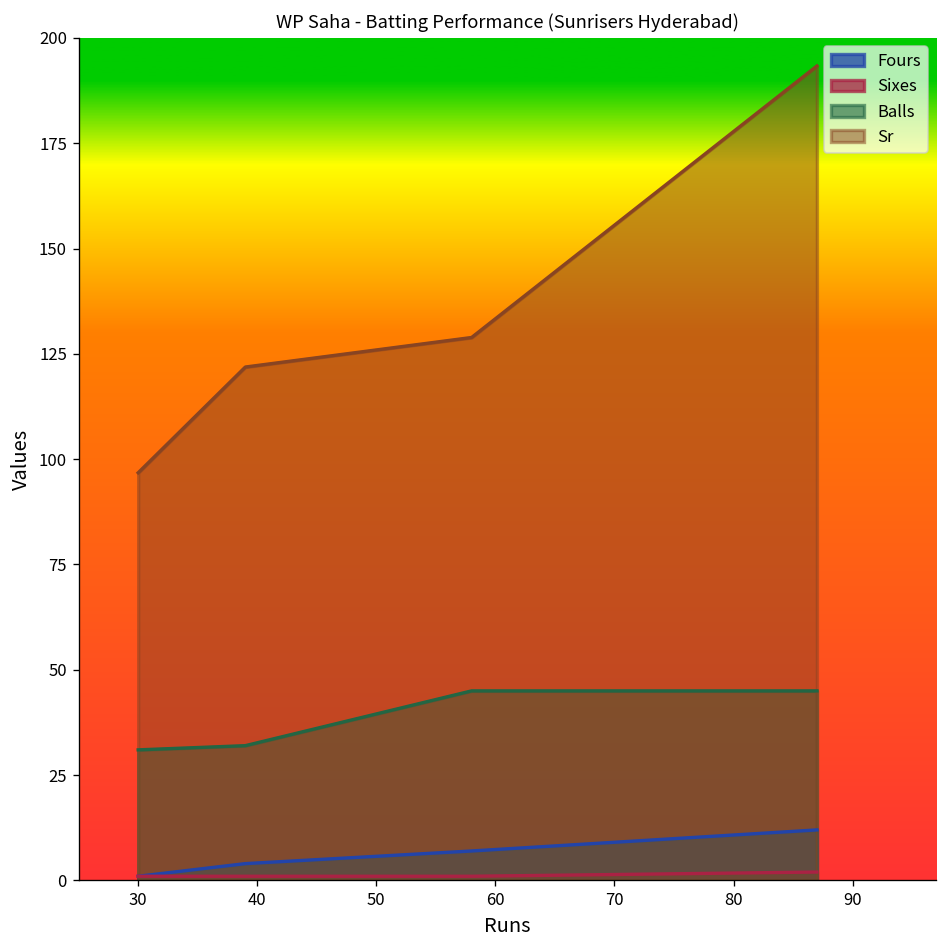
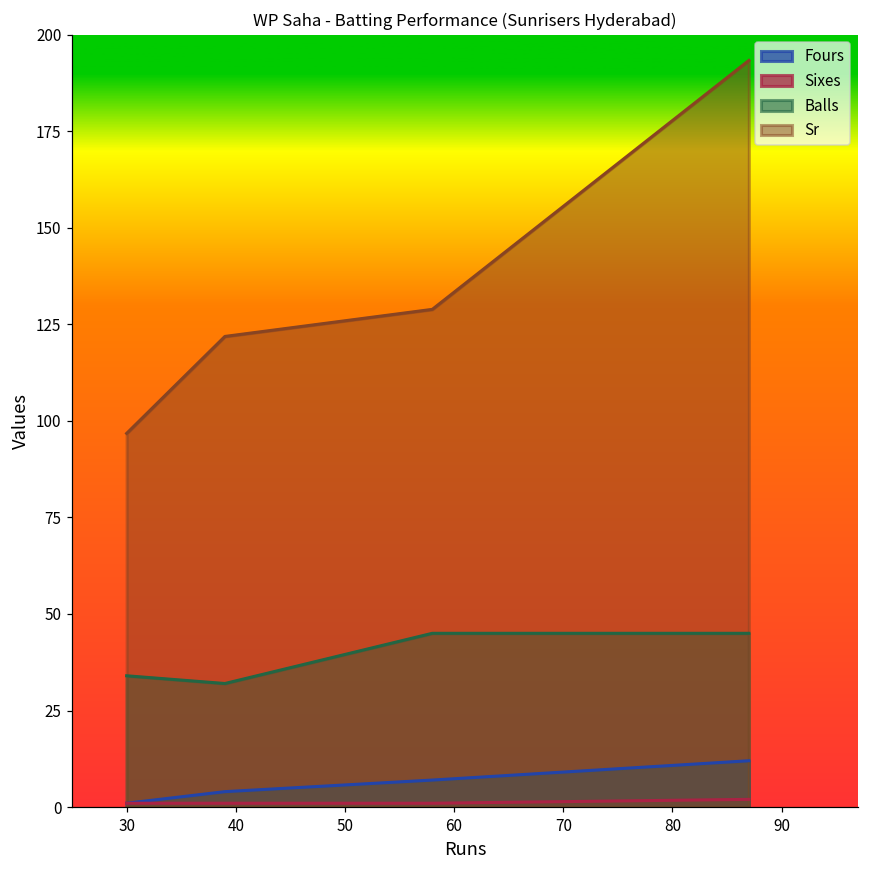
  {
    "Balls": {
-     "30": 31
+     "30": 34
    }
  }
